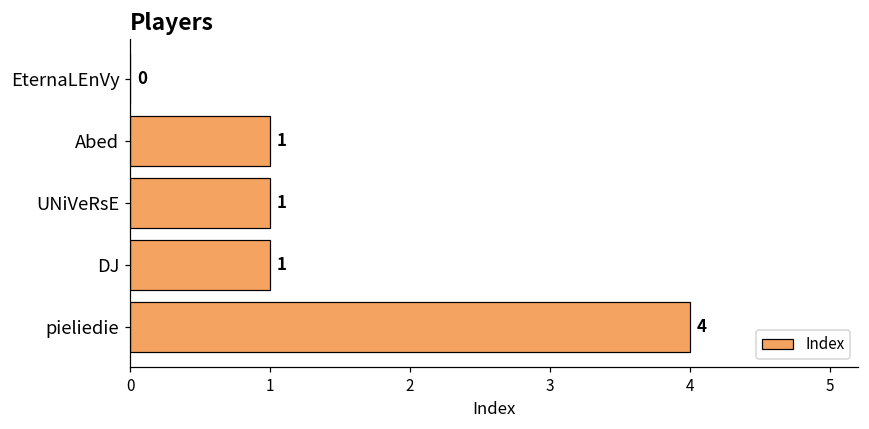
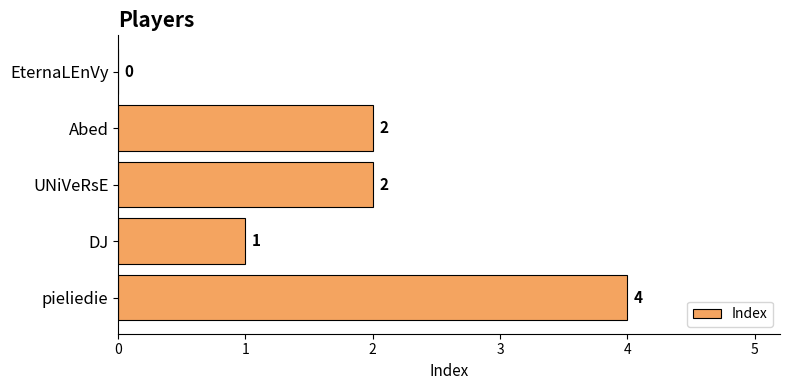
  {
    "EternaLEnVy": 0,
-   "Abed": 1,
-   "UNiVeRsE": 1,
+   "Abed": 2,
+   "UNiVeRsE": 2,
    "DJ": 1,
    "pieliedie": 4
  }
